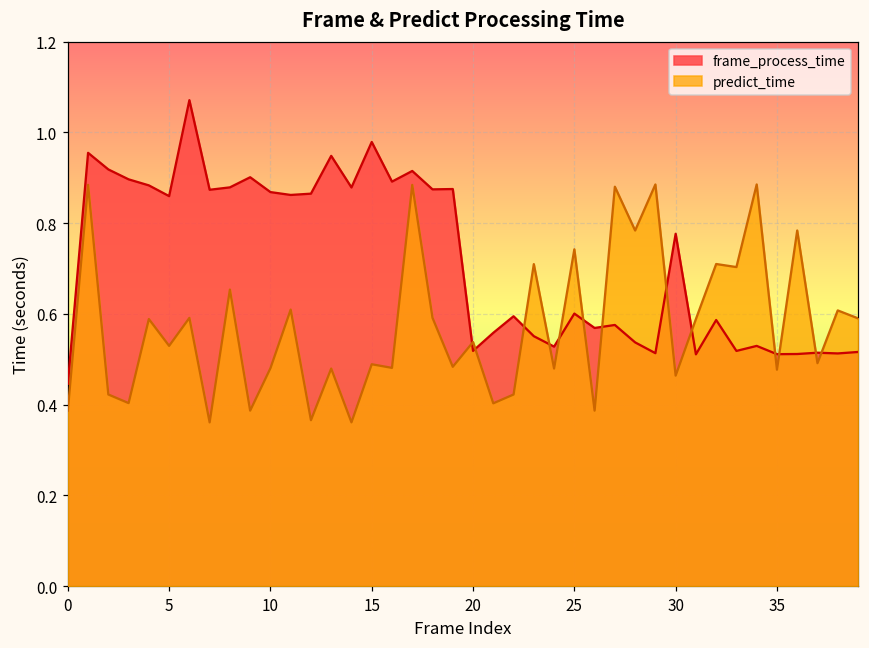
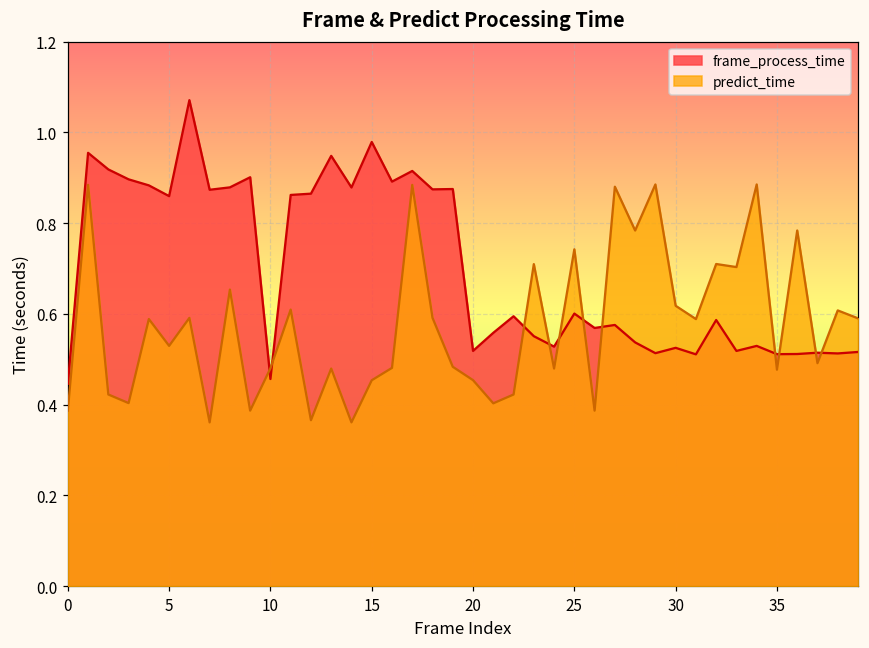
  {
    "frame_process_time": {
      "0": 0.45,
      "5": 0.86,
-     "10": 0.87,
+     "10": 0.46,
      "15": 0.98,
      "20": 0.52,
      "25": 0.60,
-     "30": 0.78,
+     "30": 0.53,
      "35": 0.51
    },
    "predict_time": {
      "0": 0.39,
      "5": 0.53,
      "10": 0.48,
-     "15": 0.49,
-     "20": 0.54,
+     "15": 0.45,
+     "20": 0.45,
      "25": 0.74,
-     "30": 0.46,
+     "30": 0.62,
      "35": 0.48
    }
  }
